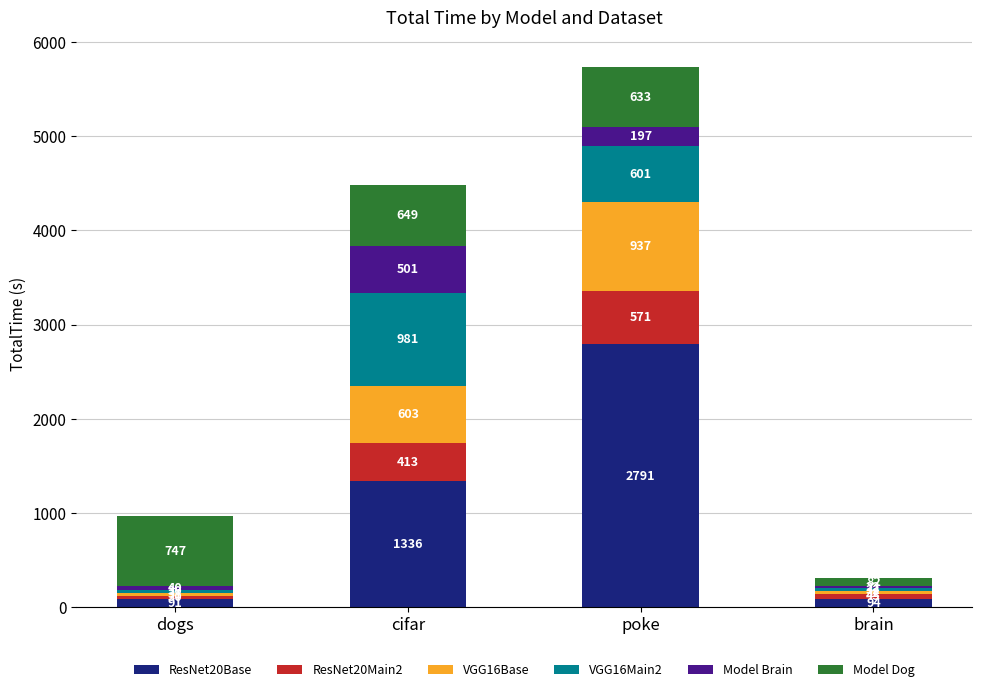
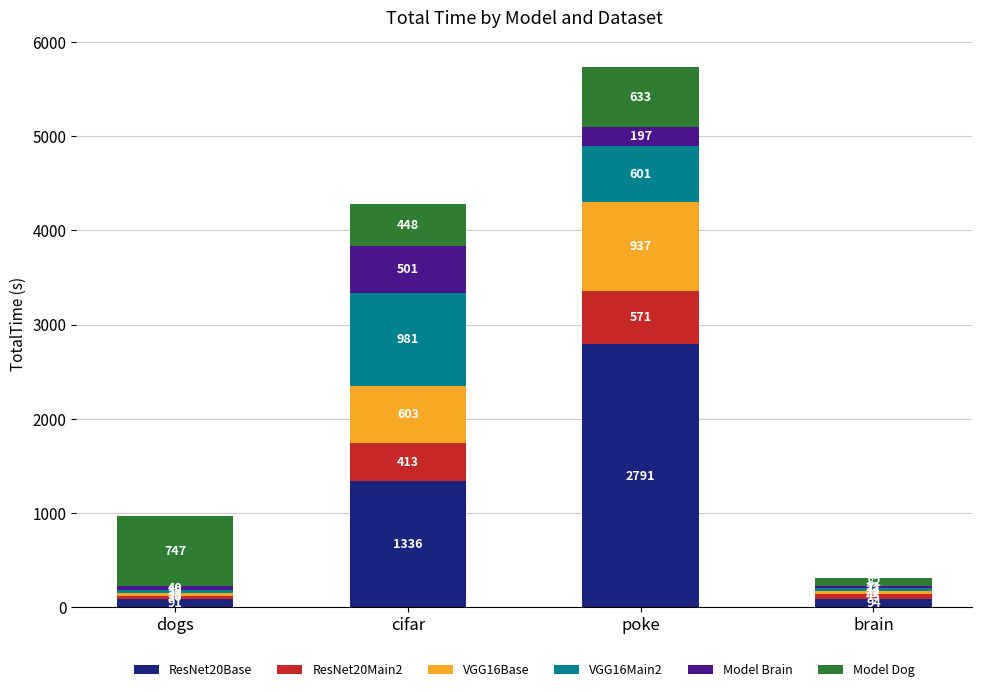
  {
    "ResNet20Main2": {
      "cifar": 413,
      "poke": 571
    },
    "VGG16Base": {
      "cifar": 603,
      "poke": 937
    },
    "VGG16Main2": {
      "cifar": 981,
      "poke": 601
    },
    "Model Dog": {
      "dogs": 747,
-     "cifar": 649,
+     "cifar": 448,
      "poke": 633
    }
  }
